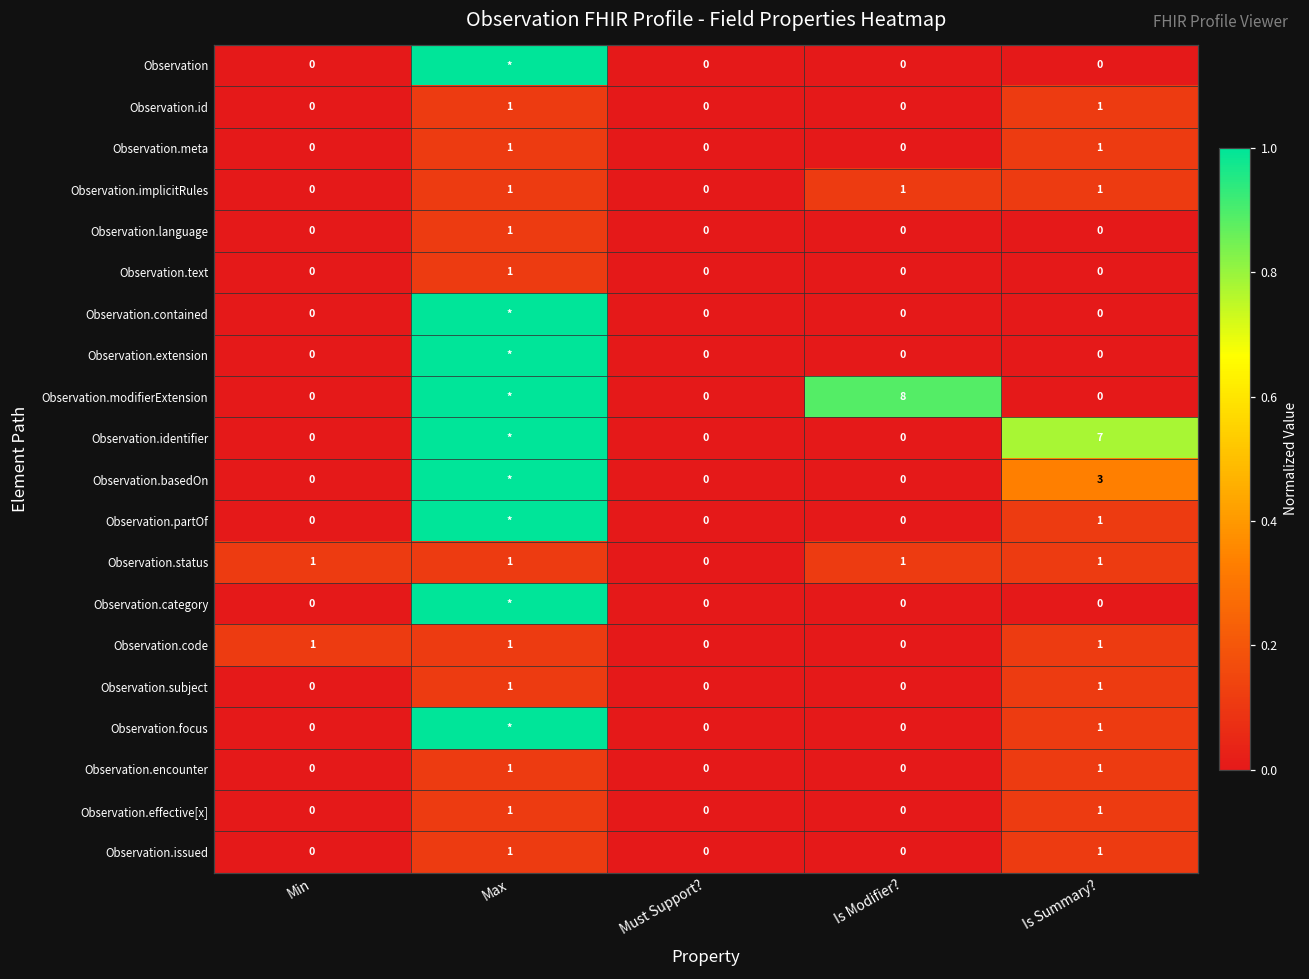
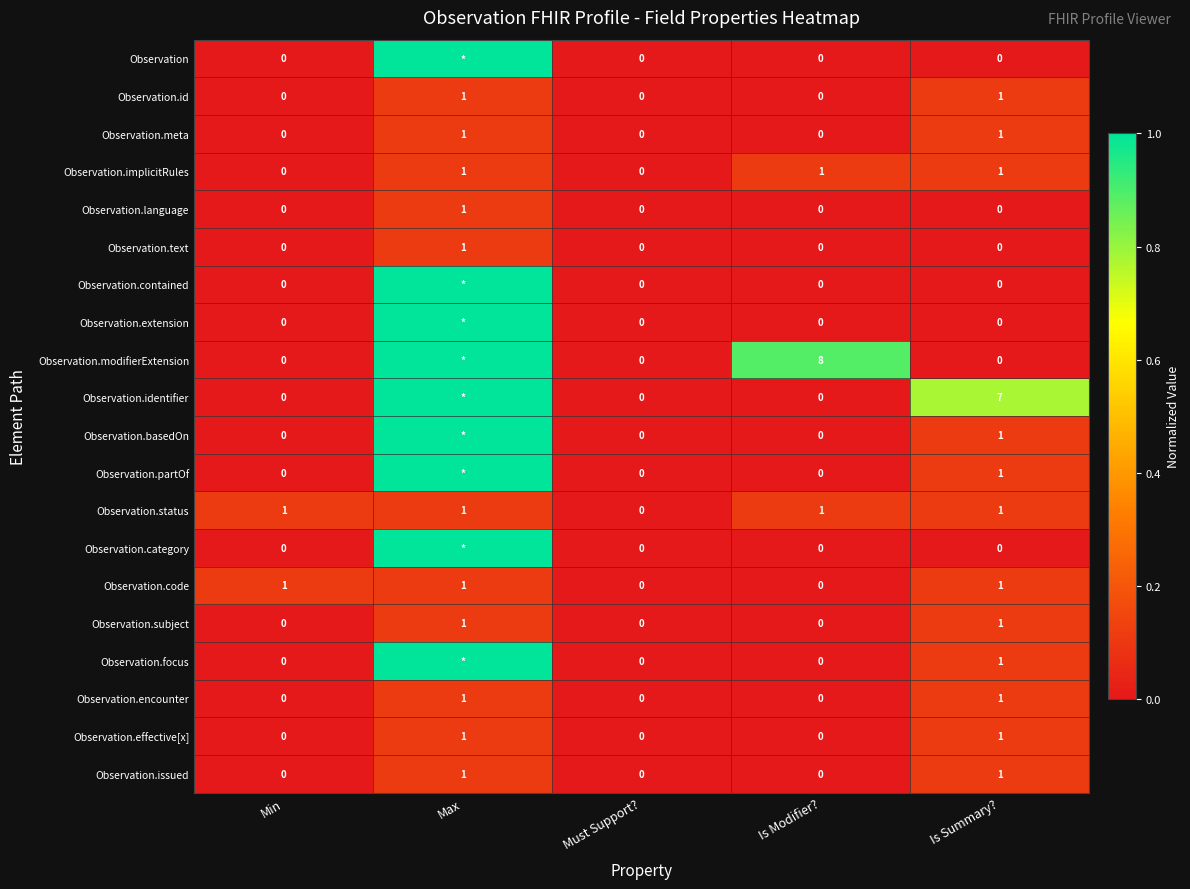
  {
    "Observation": {
      "Min": 0,
      "Must Support?": 0,
      "Is Modifier?": 0,
      "Is Summary?": 0
    },
    "Observation.id": {
      "Min": 0,
      "Max": 1,
      "Must Support?": 0,
      "Is Modifier?": 0,
      "Is Summary?": 1
    },
    "Observation.meta": {
      "Min": 0,
      "Max": 1,
      "Must Support?": 0,
      "Is Modifier?": 0,
      "Is Summary?": 1
    },
    "Observation.implicitRules": {
      "Min": 0,
      "Max": 1,
      "Must Support?": 0,
      "Is Modifier?": 1,
      "Is Summary?": 1
    },
    "Observation.language": {
      "Min": 0,
      "Max": 1,
      "Must Support?": 0,
      "Is Modifier?": 0,
      "Is Summary?": 0
    },
    "Observation.text": {
      "Min": 0,
      "Max": 1,
      "Must Support?": 0,
      "Is Modifier?": 0,
      "Is Summary?": 0
    },
    "Observation.contained": {
      "Min": 0,
      "Must Support?": 0,
      "Is Modifier?": 0,
      "Is Summary?": 0
    },
    "Observation.extension": {
      "Min": 0,
      "Must Support?": 0,
      "Is Modifier?": 0,
      "Is Summary?": 0
    },
    "Observation.modifierExtension": {
      "Min": 0,
      "Must Support?": 0,
      "Is Modifier?": 8,
      "Is Summary?": 0
    },
    "Observation.identifier": {
      "Min": 0,
      "Must Support?": 0,
      "Is Modifier?": 0,
      "Is Summary?": 7
    },
    "Observation.basedOn": {
      "Min": 0,
      "Must Support?": 0,
      "Is Modifier?": 0,
-     "Is Summary?": 3
+     "Is Summary?": 1
    },
    "Observation.partOf": {
      "Min": 0,
      "Must Support?": 0,
      "Is Modifier?": 0,
      "Is Summary?": 1
    },
    "Observation.status": {
      "Min": 1,
      "Max": 1,
      "Must Support?": 0,
      "Is Modifier?": 1,
      "Is Summary?": 1
    },
    "Observation.category": {
      "Min": 0,
      "Must Support?": 0,
      "Is Modifier?": 0,
      "Is Summary?": 0
    },
    "Observation.code": {
      "Min": 1,
      "Max": 1,
      "Must Support?": 0,
      "Is Modifier?": 0,
      "Is Summary?": 1
    },
    "Observation.subject": {
      "Min": 0,
      "Max": 1,
      "Must Support?": 0,
      "Is Modifier?": 0,
      "Is Summary?": 1
    },
    "Observation.focus": {
      "Min": 0,
      "Must Support?": 0,
      "Is Modifier?": 0,
      "Is Summary?": 1
    },
    "Observation.encounter": {
      "Min": 0,
      "Max": 1,
      "Must Support?": 0,
      "Is Modifier?": 0,
      "Is Summary?": 1
    },
    "Observation.effective[x]": {
      "Min": 0,
      "Max": 1,
      "Must Support?": 0,
      "Is Modifier?": 0,
      "Is Summary?": 1
    },
    "Observation.issued": {
      "Min": 0,
      "Max": 1,
      "Must Support?": 0,
      "Is Modifier?": 0,
      "Is Summary?": 1
    }
  }
